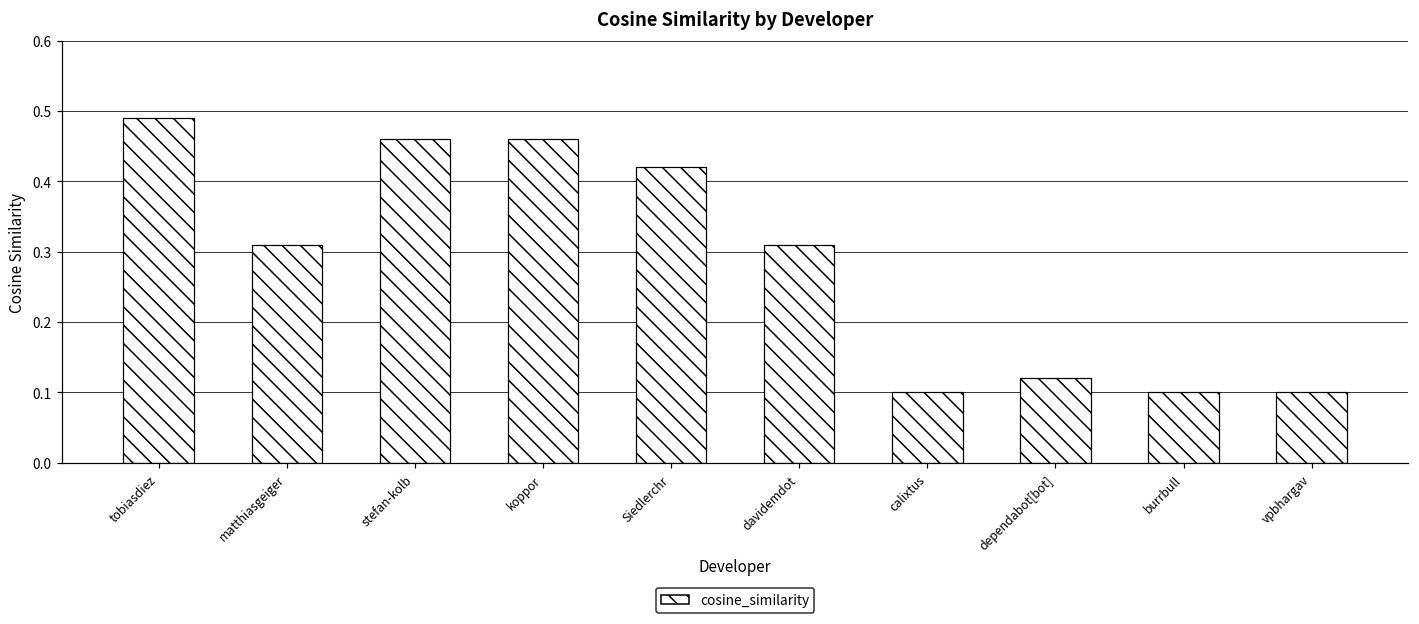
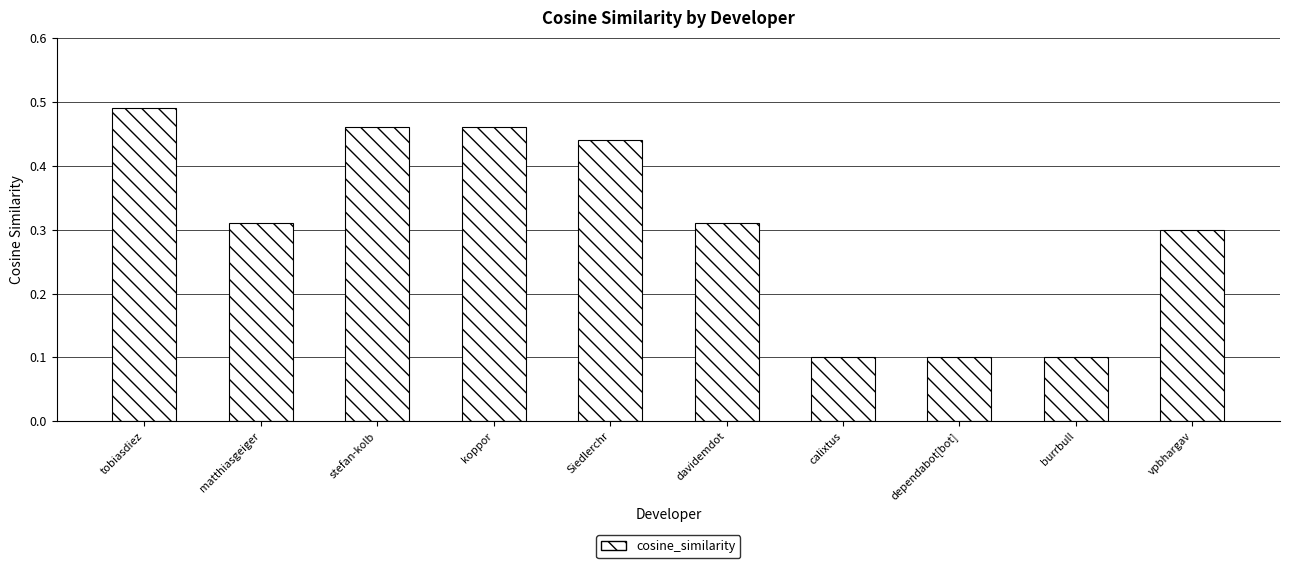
  {
    "tobiasdiez": 0.49,
    "matthiasgeiger": 0.31,
    "stefan-kolb": 0.46,
    "koppor": 0.46,
-   "Siedlerchr": 0.42,
+   "Siedlerchr": 0.44,
    "davidemdot": 0.31,
    "calixtus": 0.10,
-   "dependabot[bot]": 0.12,
+   "dependabot[bot]": 0.10,
    "burrbull": 0.10,
-   "vpbhargav": 0.1
+   "vpbhargav": 0.3
  }
